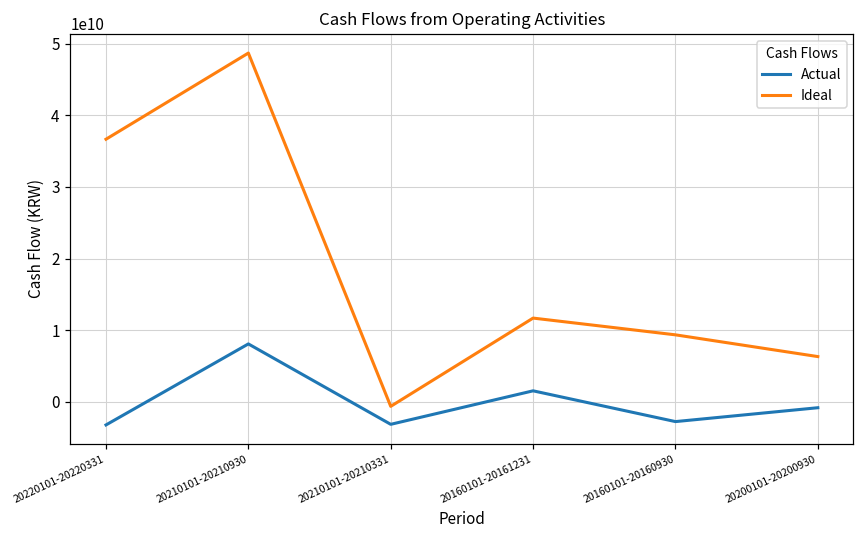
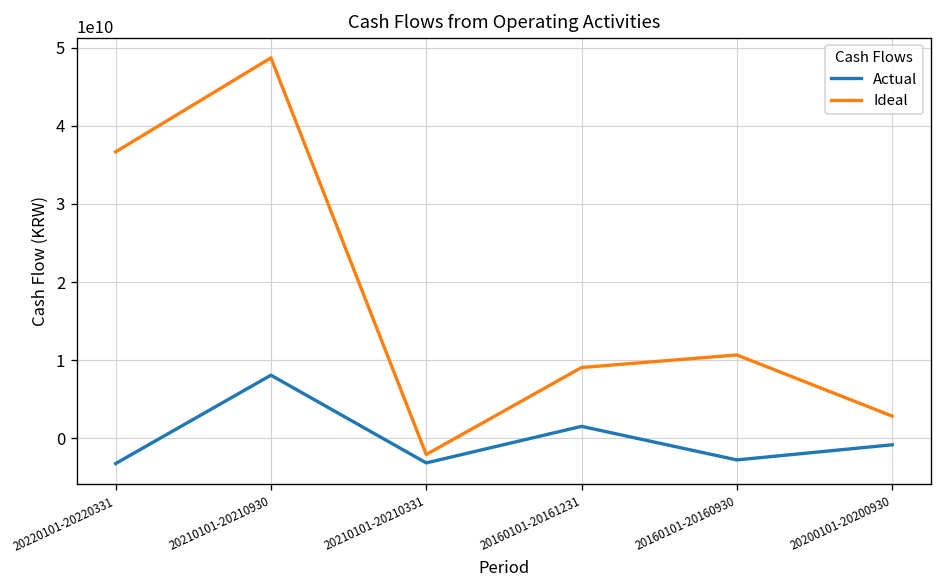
  {
    "Actual": {
      "20220101-20220331": -3000000000,
      "20210101-20210930": 8000000000,
      "20210101-20210331": -3000000000,
      "20160101-20161231": 2000000000,
      "20160101-20160930": -3000000000,
      "20200101-20200930": -1000000000
    },
    "Ideal": {
      "20220101-20220331": 37000000000,
      "20210101-20210930": 49000000000,
-     "20210101-20210331": -1000000000,
-     "20160101-20161231": 12000000000,
-     "20160101-20160930": 9000000000,
-     "20200101-20200930": 6000000000
+     "20210101-20210331": -2000000000,
+     "20160101-20161231": 9000000000,
+     "20160101-20160930": 11000000000,
+     "20200101-20200930": 3000000000
    }
  }
